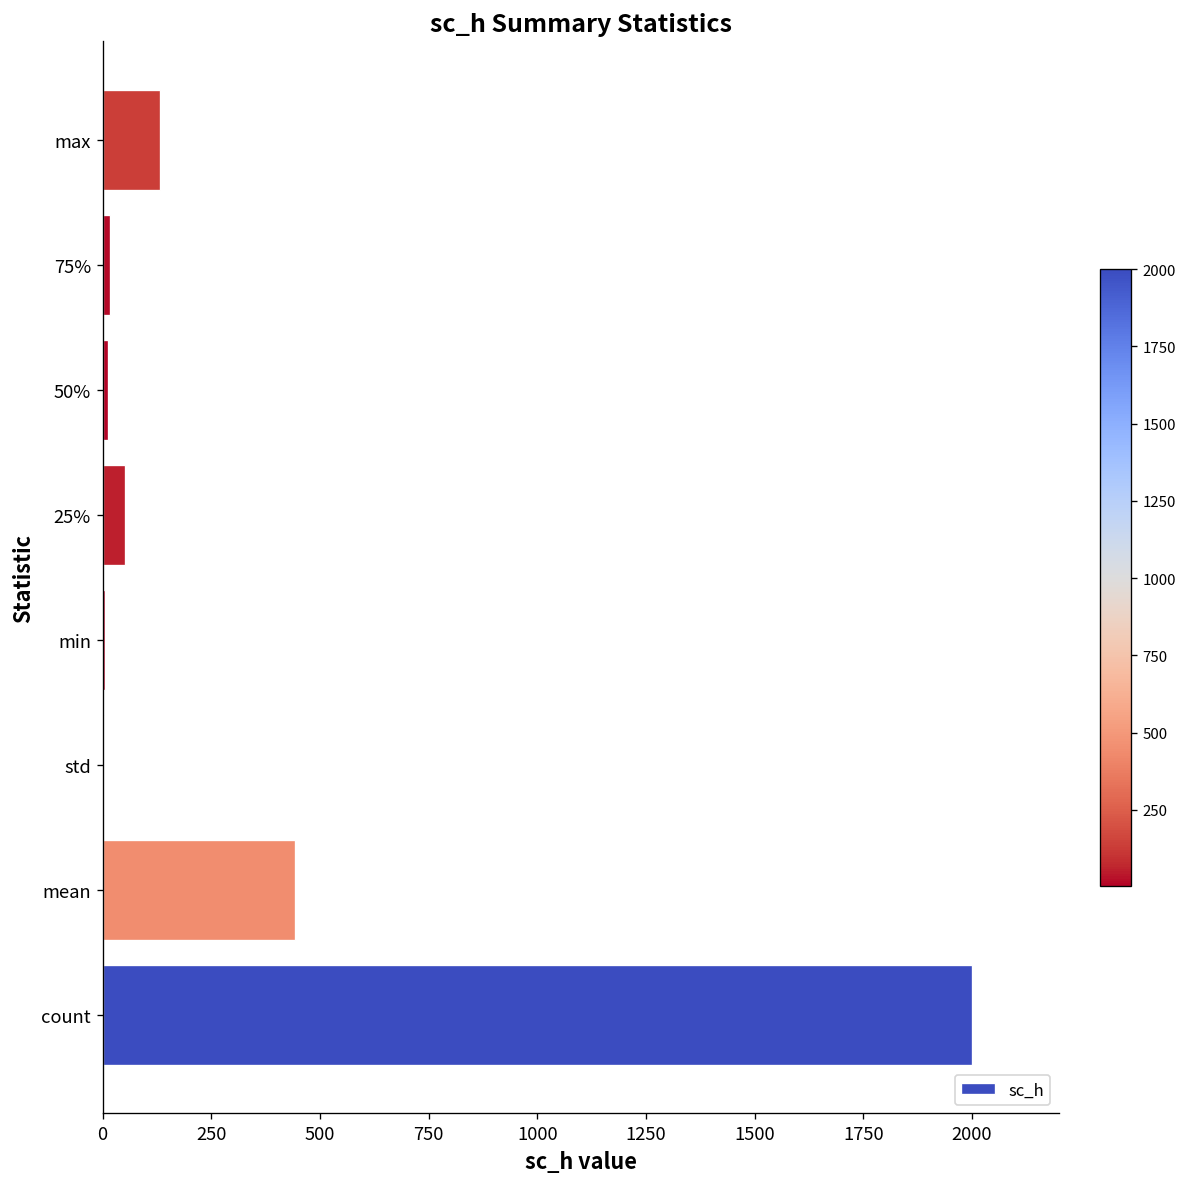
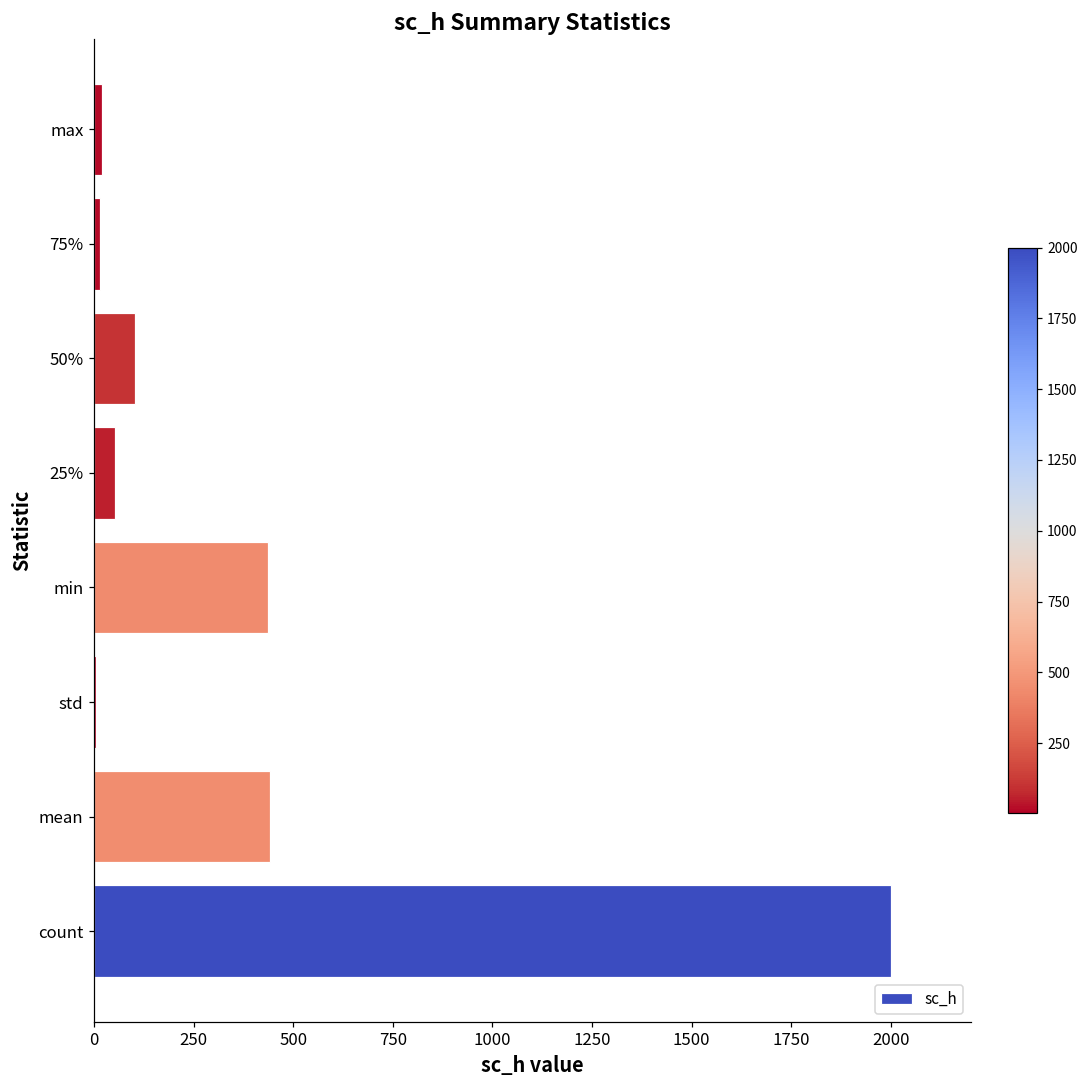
  {
-   "max": 130,
+   "max": 20,
    "75%": 20,
-   "50%": 10,
+   "50%": 100,
    "25%": 50,
-   "min": 10,
+   "min": 440,
    "mean": 440,
    "count": 2000
  }
